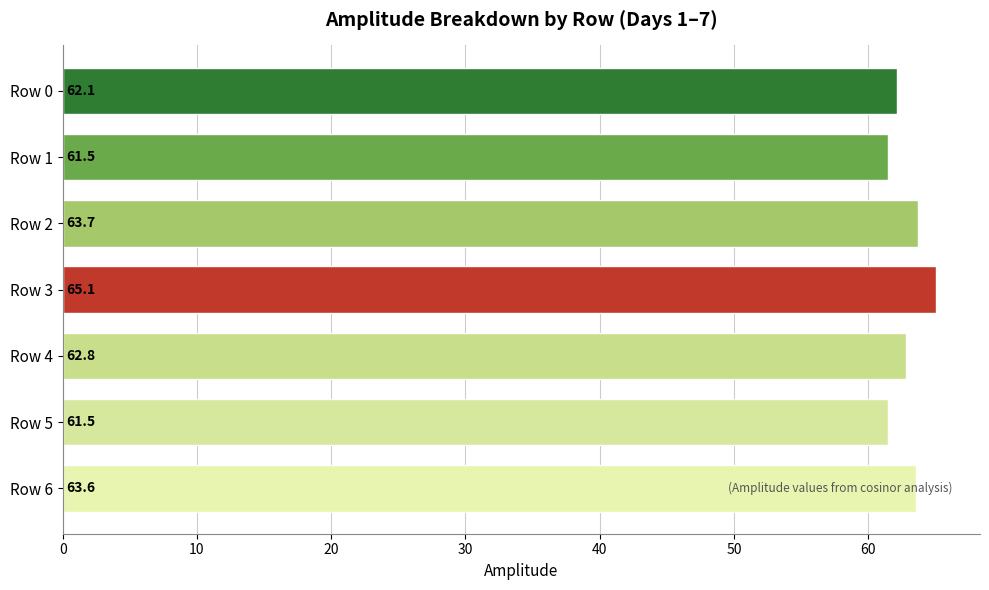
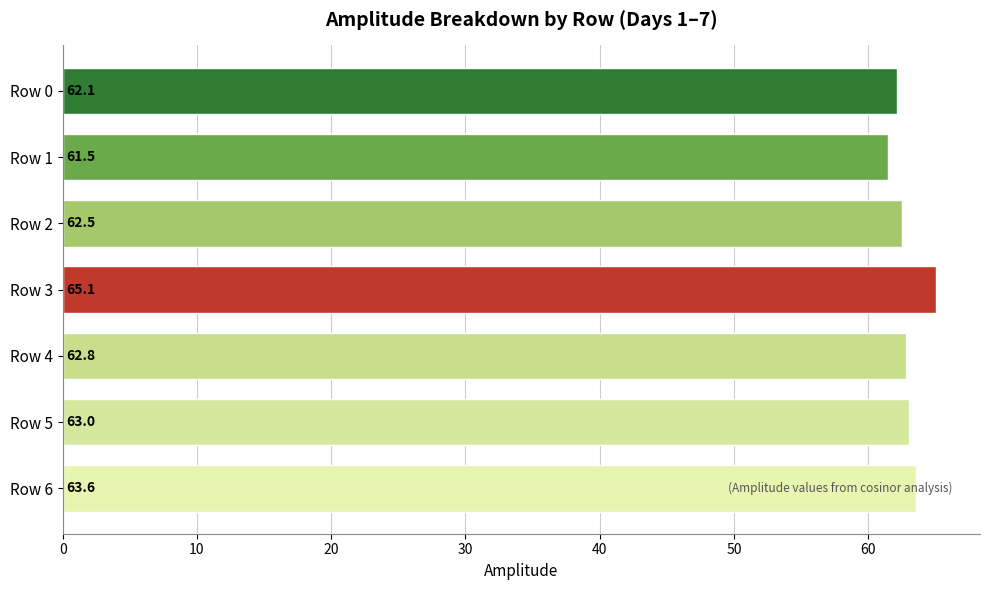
  {
    "Row 0": 62.1,
    "Row 1": 61.5,
-   "Row 2": 63.7,
+   "Row 2": 62.5,
    "Row 3": 65.1,
    "Row 4": 62.8,
-   "Row 5": 61.5,
+   "Row 5": 63.0,
    "Row 6": 63.6
  }
